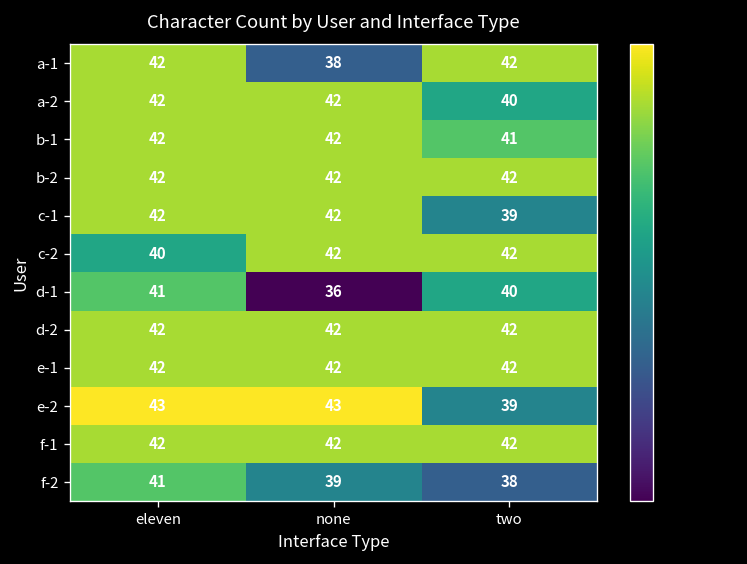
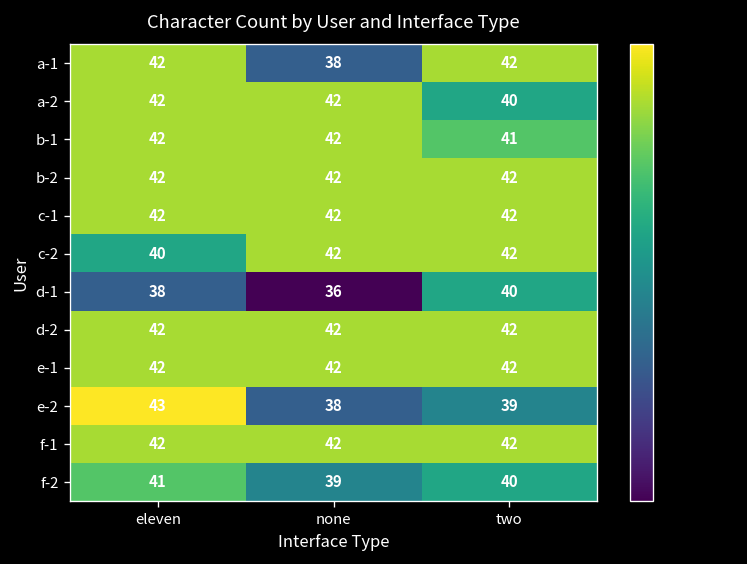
  {
    "a-1": {
      "eleven": 42,
      "none": 38,
      "two": 42
    },
    "a-2": {
      "eleven": 42,
      "none": 42,
      "two": 40
    },
    "b-1": {
      "eleven": 42,
      "none": 42,
      "two": 41
    },
    "b-2": {
      "eleven": 42,
      "none": 42,
      "two": 42
    },
    "c-1": {
      "eleven": 42,
      "none": 42,
-     "two": 39
+     "two": 42
    },
    "c-2": {
      "eleven": 40,
      "none": 42,
      "two": 42
    },
    "d-1": {
-     "eleven": 41,
+     "eleven": 38,
      "none": 36,
      "two": 40
    },
    "d-2": {
      "eleven": 42,
      "none": 42,
      "two": 42
    },
    "e-1": {
      "eleven": 42,
      "none": 42,
      "two": 42
    },
    "e-2": {
      "eleven": 43,
-     "none": 43,
+     "none": 38,
      "two": 39
    },
    "f-1": {
      "eleven": 42,
      "none": 42,
      "two": 42
    },
    "f-2": {
      "eleven": 41,
      "none": 39,
-     "two": 38
+     "two": 40
    }
  }
